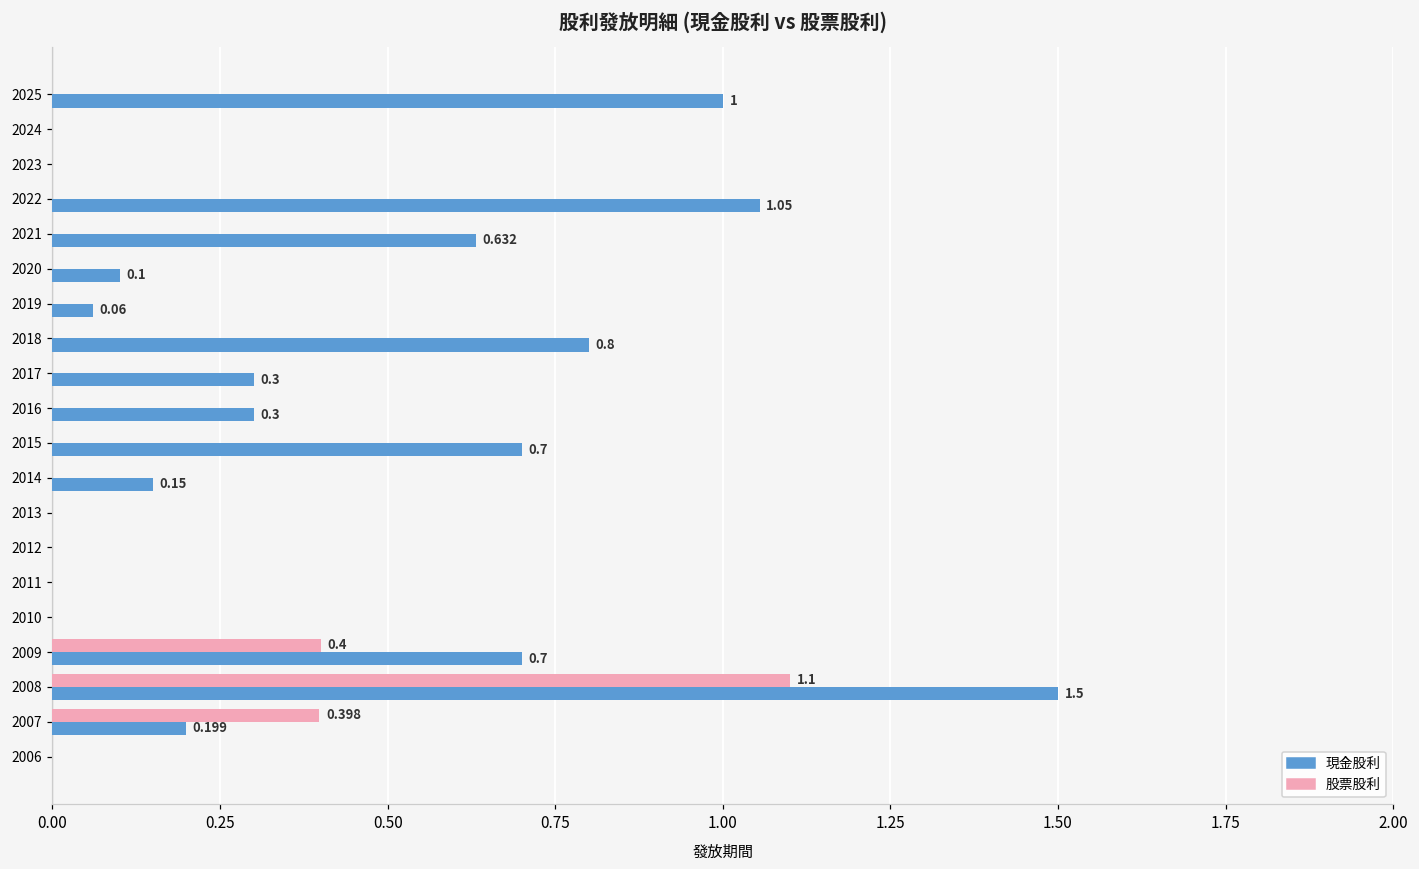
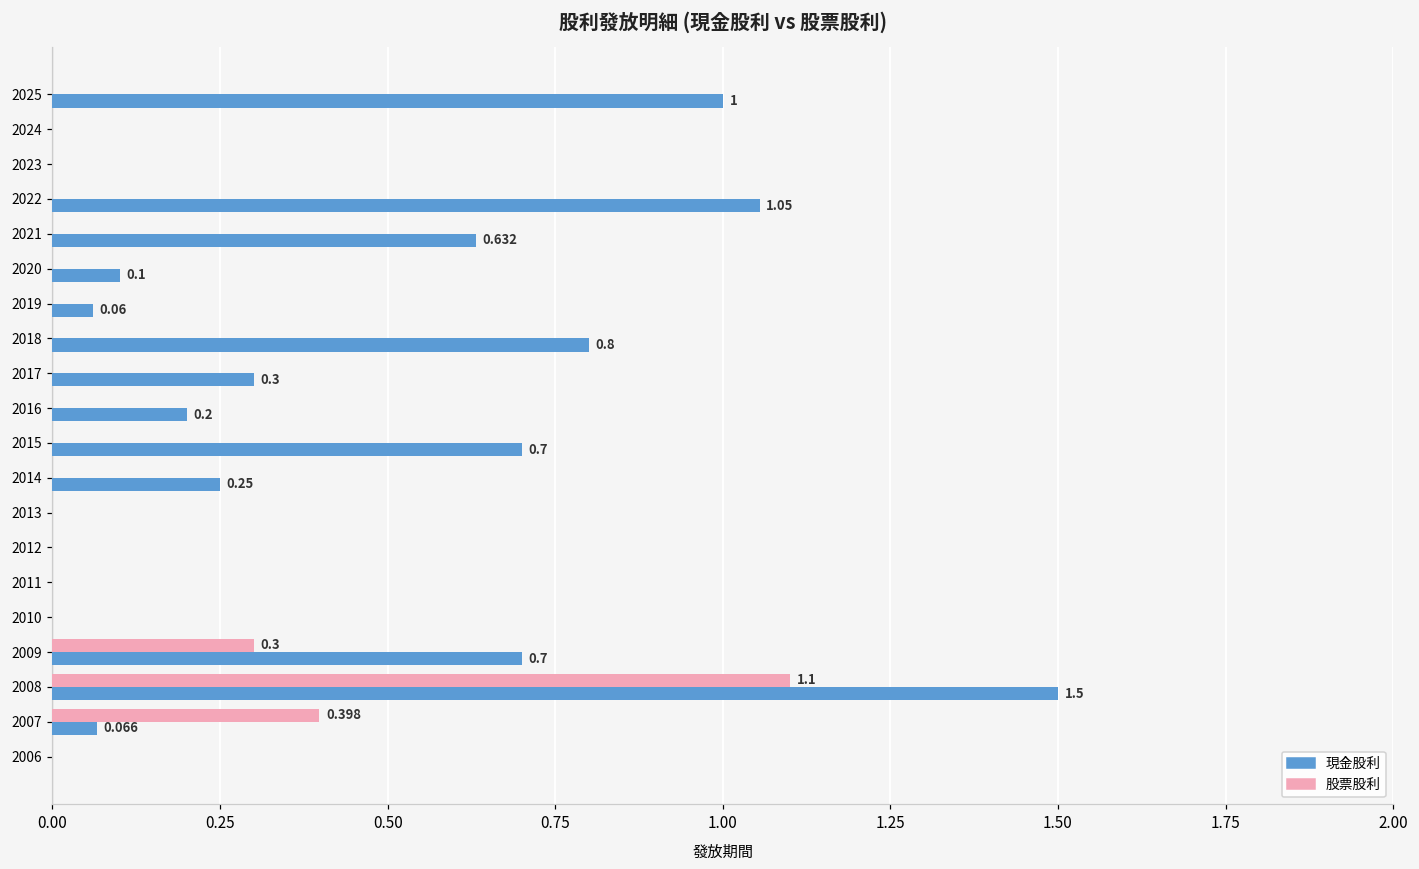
  {
    "現金股利": {
      "2025": 1,
      "2022": 1.05,
      "2021": 0.632,
      "2020": 0.1,
      "2019": 0.06,
      "2018": 0.8,
      "2017": 0.3,
-     "2016": 0.3,
+     "2016": 0.2,
      "2015": 0.7,
-     "2014": 0.15,
+     "2014": 0.25,
      "2009": 0.7,
      "2008": 1.5,
-     "2007": 0.199
+     "2007": 0.066
    },
    "股票股利": {
-     "2009": 0.4,
+     "2009": 0.3,
      "2008": 1.1,
      "2007": 0.398
    }
  }
